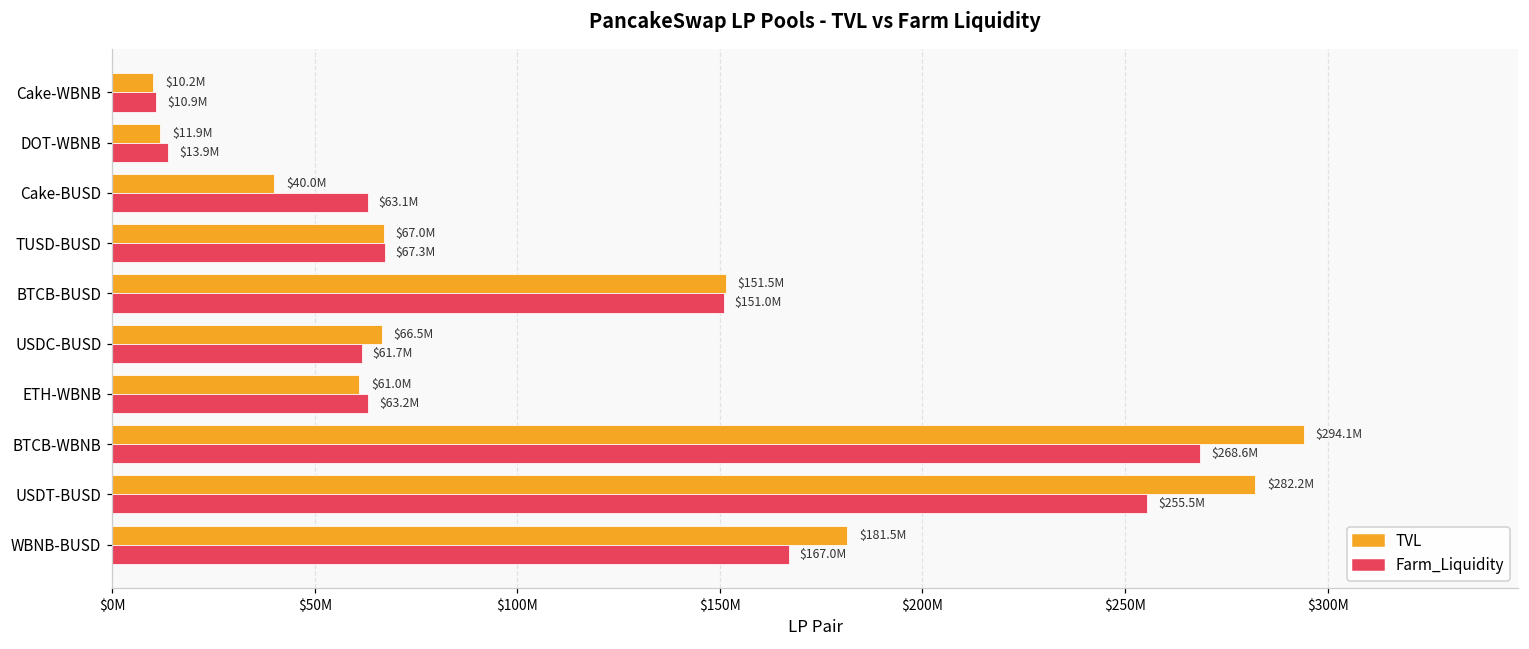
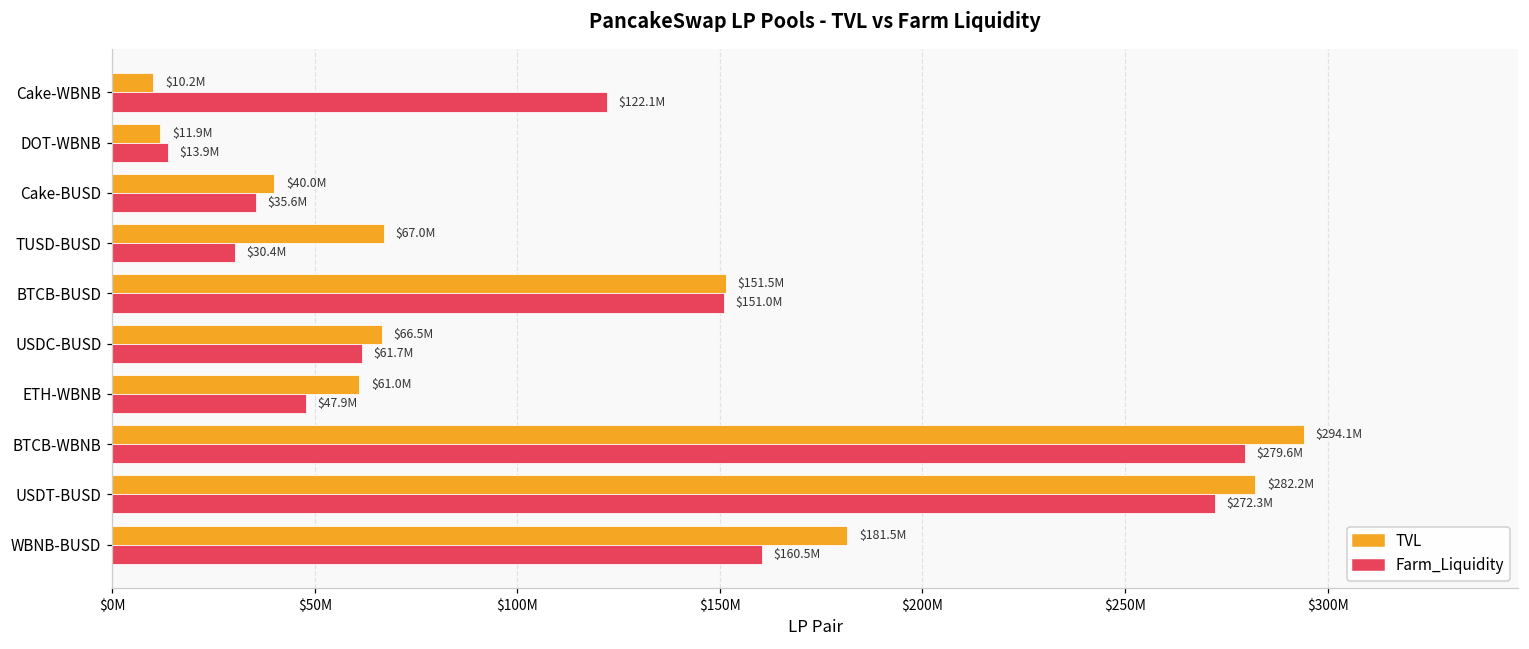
  {
    "TVL": {
      "Cake-WBNB": "$10.2M",
      "DOT-WBNB": "$11.9M",
      "Cake-BUSD": "$40.0M",
      "TUSD-BUSD": "$67.0M",
      "BTCB-BUSD": "$151.5M",
      "USDC-BUSD": "$66.5M",
      "ETH-WBNB": "$61.0M",
      "BTCB-WBNB": "$294.1M",
      "USDT-BUSD": "$282.2M",
      "WBNB-BUSD": "$181.5M"
    },
    "Farm_Liquidity": {
-     "Cake-WBNB": "$10.9M",
+     "Cake-WBNB": "$122.1M",
      "DOT-WBNB": "$13.9M",
-     "Cake-BUSD": "$63.1M",
-     "TUSD-BUSD": "$67.3M",
+     "Cake-BUSD": "$35.6M",
+     "TUSD-BUSD": "$30.4M",
      "BTCB-BUSD": "$151.0M",
      "USDC-BUSD": "$61.7M",
-     "ETH-WBNB": "$63.2M",
-     "BTCB-WBNB": "$268.6M",
-     "USDT-BUSD": "$255.5M",
-     "WBNB-BUSD": "$167.0M"
+     "ETH-WBNB": "$47.9M",
+     "BTCB-WBNB": "$279.6M",
+     "USDT-BUSD": "$272.3M",
+     "WBNB-BUSD": "$160.5M"
    }
  }
